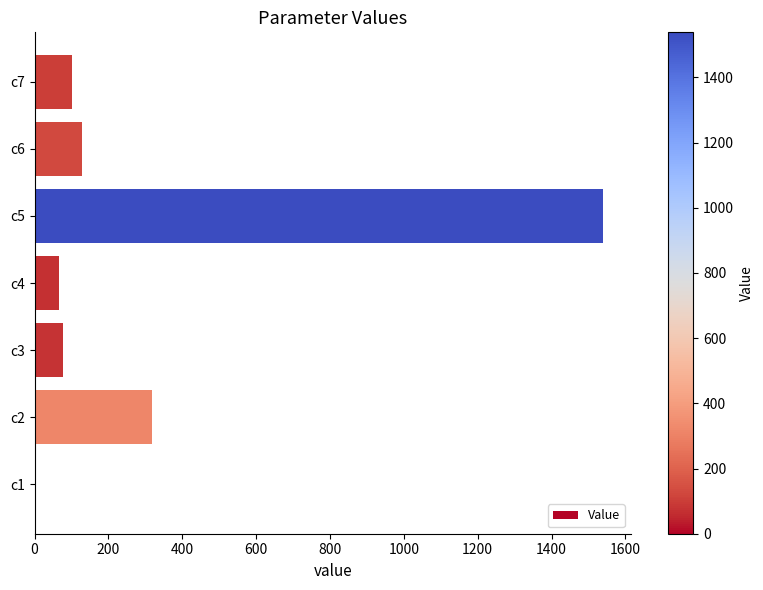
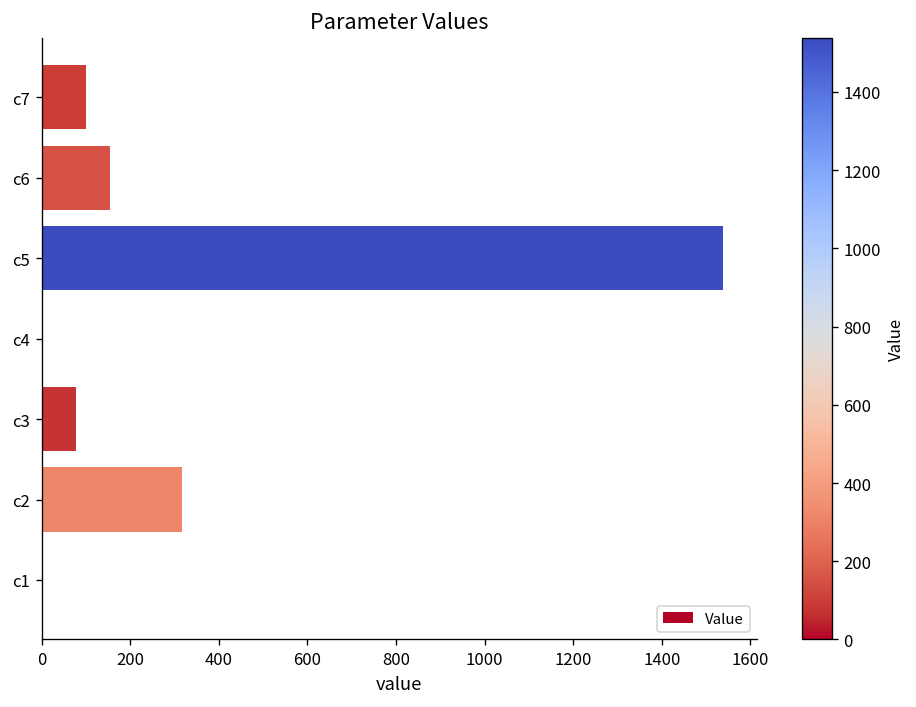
  {
    "c7": 100,
-   "c6": 130,
+   "c6": 150,
    "c5": 1540,
-   "c4": 70,
+   "c4": 0,
    "c3": 80,
    "c2": 320
  }
